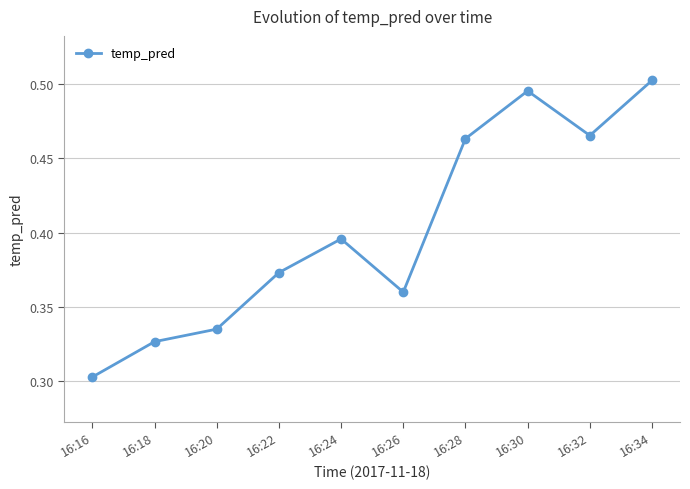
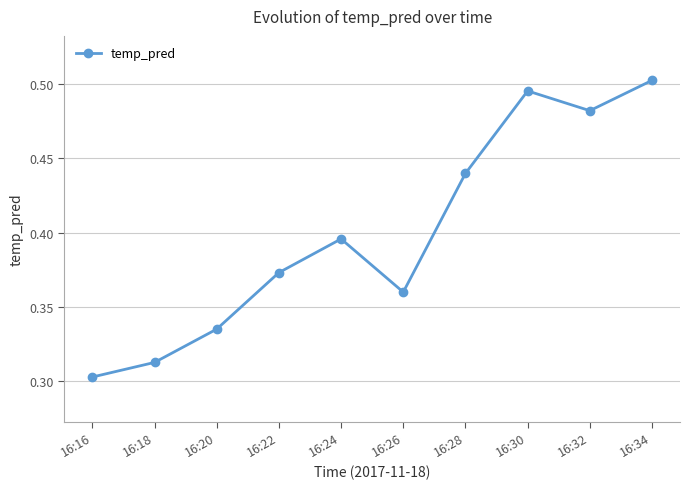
  {
    "16:16": 0.303,
-   "16:18": 0.327,
+   "16:18": 0.313,
    "16:20": 0.335,
    "16:22": 0.373,
    "16:24": 0.396,
    "16:26": 0.360,
-   "16:28": 0.463,
+   "16:28": 0.440,
    "16:30": 0.495,
-   "16:32": 0.465,
+   "16:32": 0.482,
    "16:34": 0.502
  }
